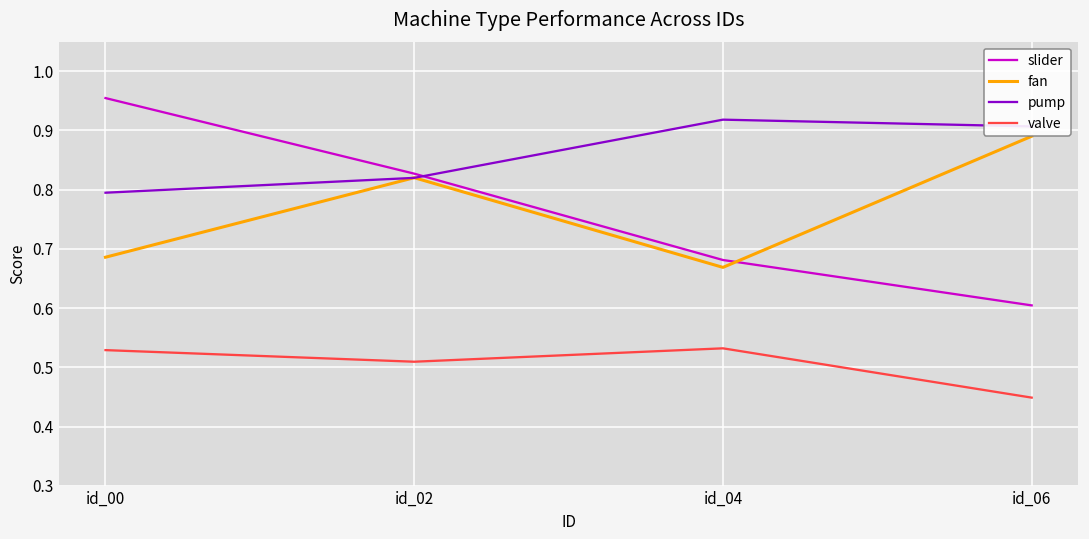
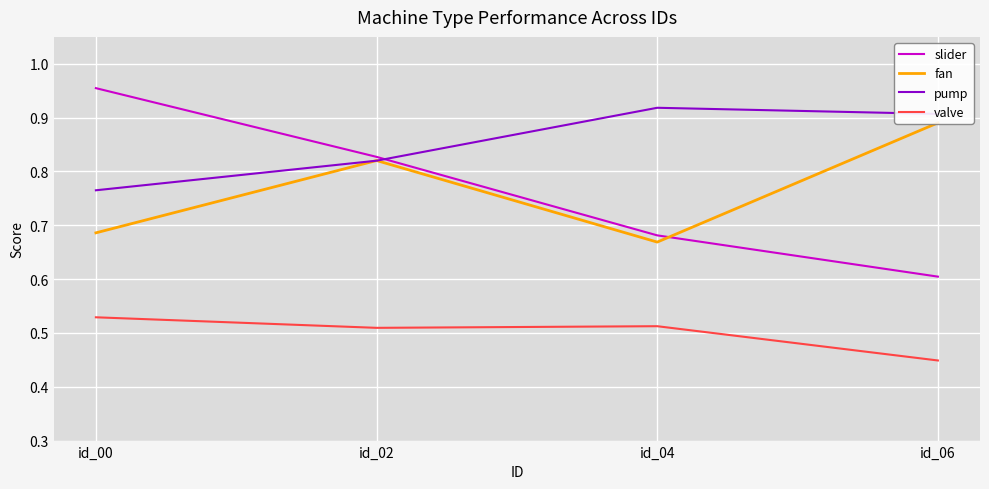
  {
    "slider": {
      "id_00": 0.95,
      "id_02": 0.83,
      "id_04": 0.68,
      "id_06": 0.60
    },
    "fan": {
      "id_00": 0.69,
      "id_04": 0.67
    },
    "pump": {
-     "id_00": 0.79,
+     "id_00": 0.77,
      "id_04": 0.92
    },
    "valve": {
      "id_00": 0.53,
      "id_02": 0.51,
-     "id_04": 0.53,
+     "id_04": 0.51,
      "id_06": 0.45
    }
  }
